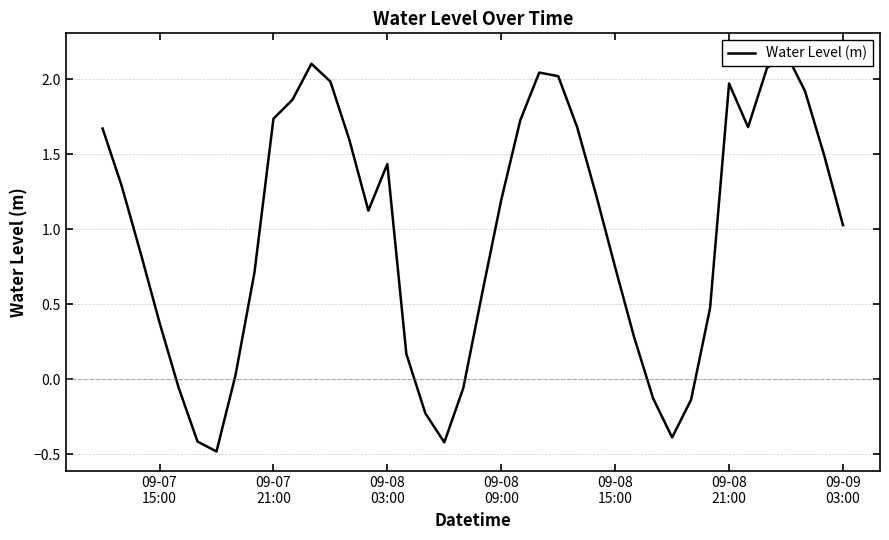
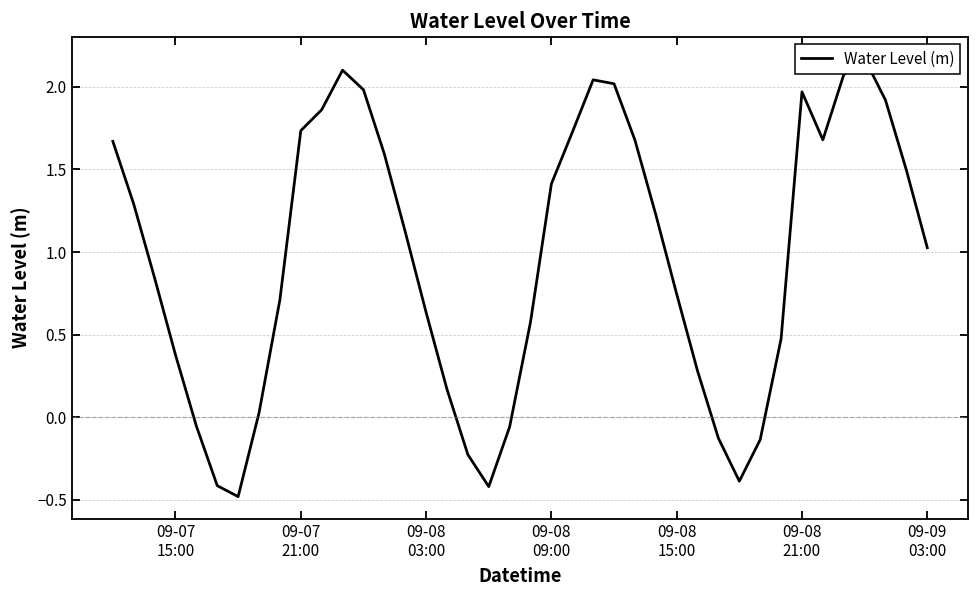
  {
    "09-07 15:00": 0.38,
    "09-07 21:00": 1.74,
-   "09-08 03:00": 1.43,
-   "09-08 09:00": 1.20,
+   "09-08 03:00": 0.64,
+   "09-08 09:00": 1.41,
    "09-08 15:00": 0.75,
    "09-08 21:00": 1.97,
    "09-09 03:00": 1.03
  }
